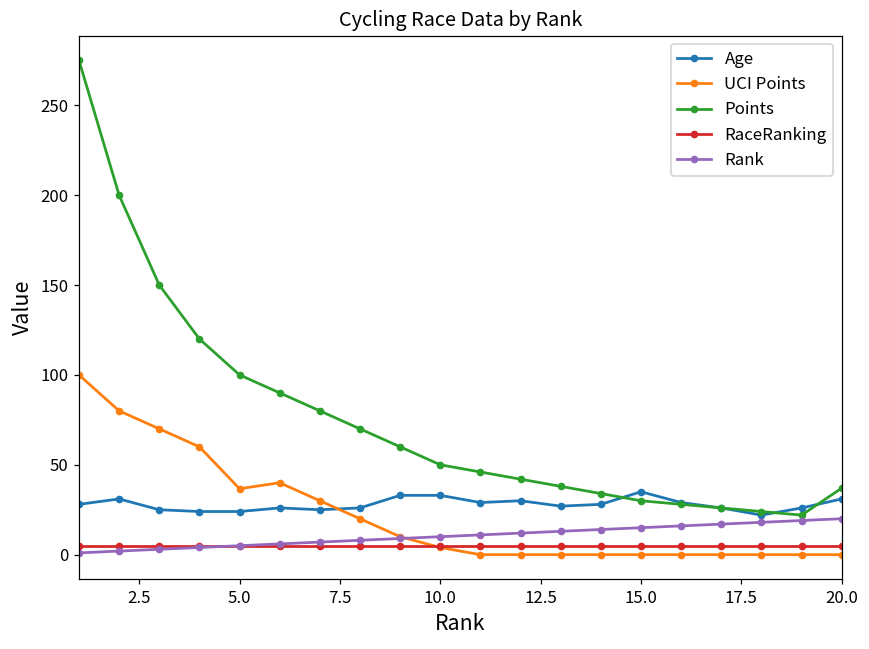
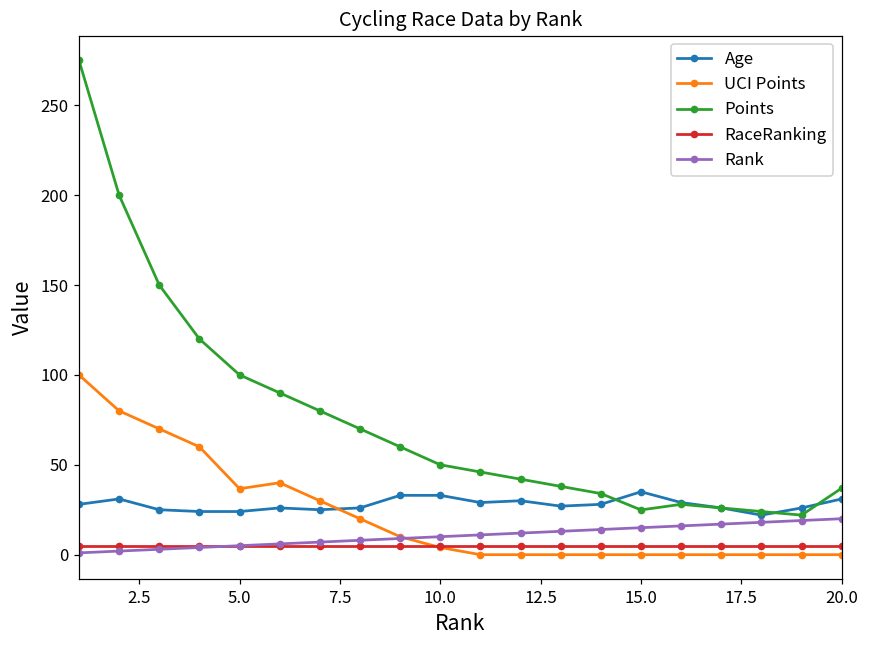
  {
    "Age": {
      "5.0": 24,
      "10.0": 33,
      "15.0": 35,
      "20.0": 31
    },
    "UCI Points": {
      "5.0": 37,
      "15.0": 0,
      "20.0": 0
    },
    "Points": {
      "5.0": 100,
      "10.0": 50,
-     "15.0": 30,
+     "15.0": 25,
      "20.0": 37
    },
    "RaceRanking": {
      "15.0": 5,
      "20.0": 5
    },
    "Rank": {
      "10.0": 10,
      "15.0": 15,
      "20.0": 20
    }
  }
